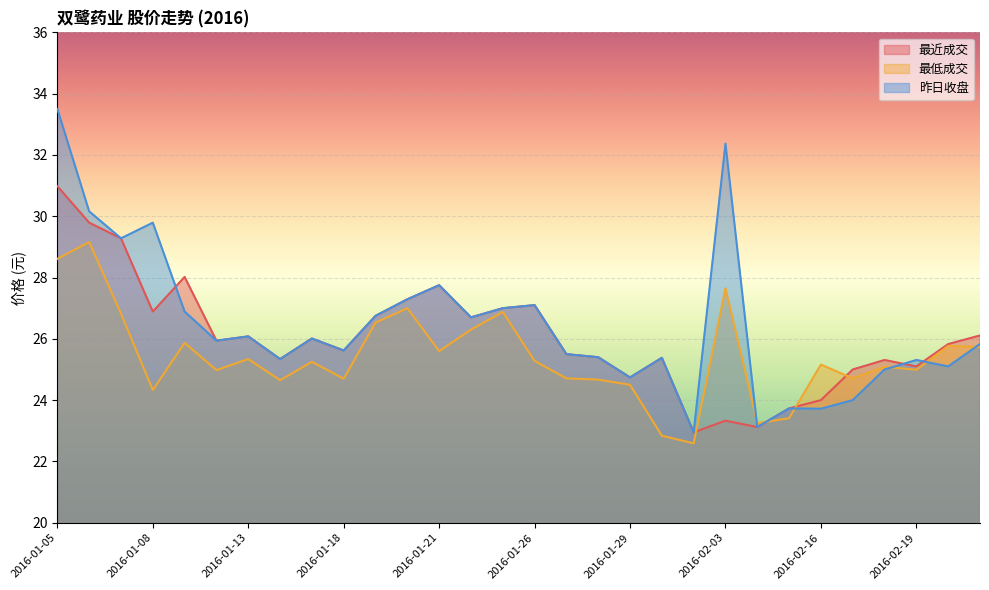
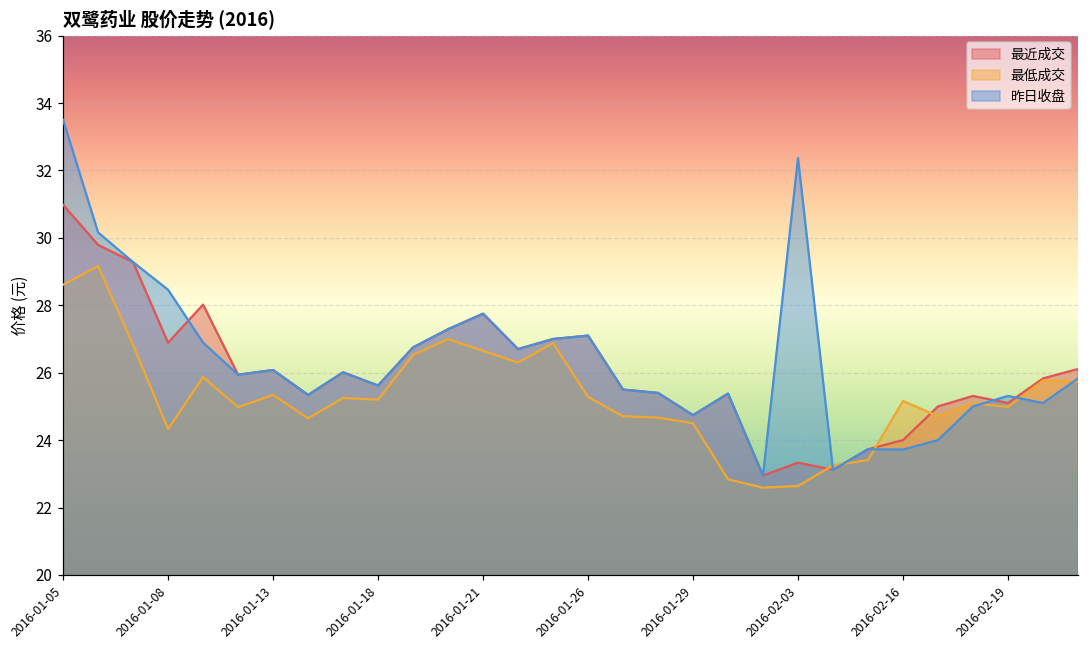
  {
    "最近成交": {
      "2016-01-05": 31.0,
      "2016-01-08": 26.9,
      "2016-02-03": 23.3,
      "2016-02-16": 24.0,
      "2016-02-19": 25.1
    },
    "最低成交": {
      "2016-01-05": 28.6,
      "2016-01-08": 24.3,
      "2016-01-13": 25.3,
-     "2016-01-18": 24.7,
-     "2016-01-21": 25.6,
+     "2016-01-18": 25.2,
+     "2016-01-21": 26.7,
      "2016-01-26": 25.3,
      "2016-01-29": 24.5,
-     "2016-02-03": 27.7,
+     "2016-02-03": 22.6,
      "2016-02-16": 25.2,
      "2016-02-19": 25.0
    },
    "昨日收盘": {
      "2016-01-05": 33.5,
-     "2016-01-08": 29.8,
+     "2016-01-08": 28.5,
      "2016-02-03": 32.4,
      "2016-02-16": 23.7,
      "2016-02-19": 25.3
    }
  }
